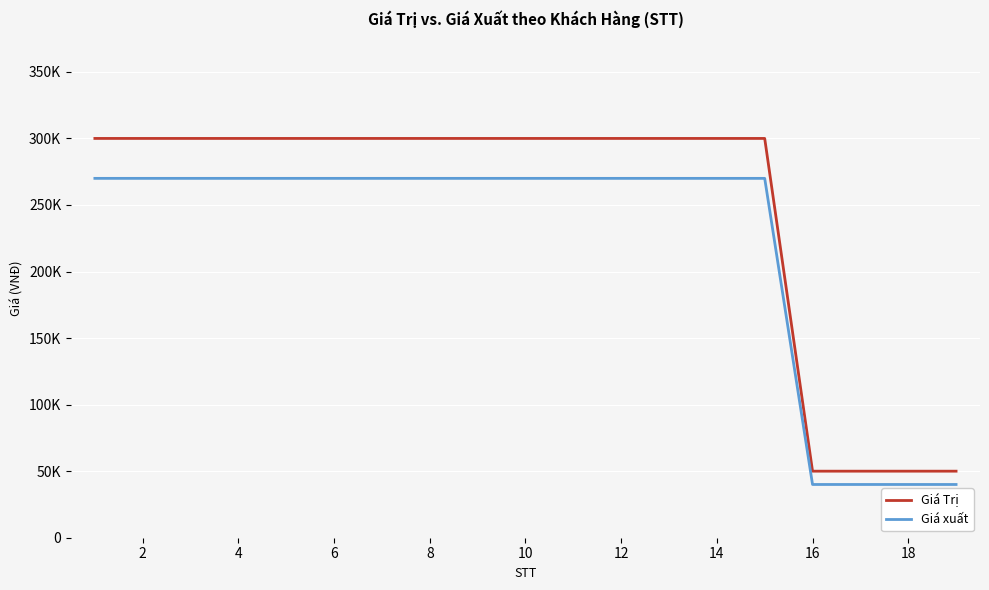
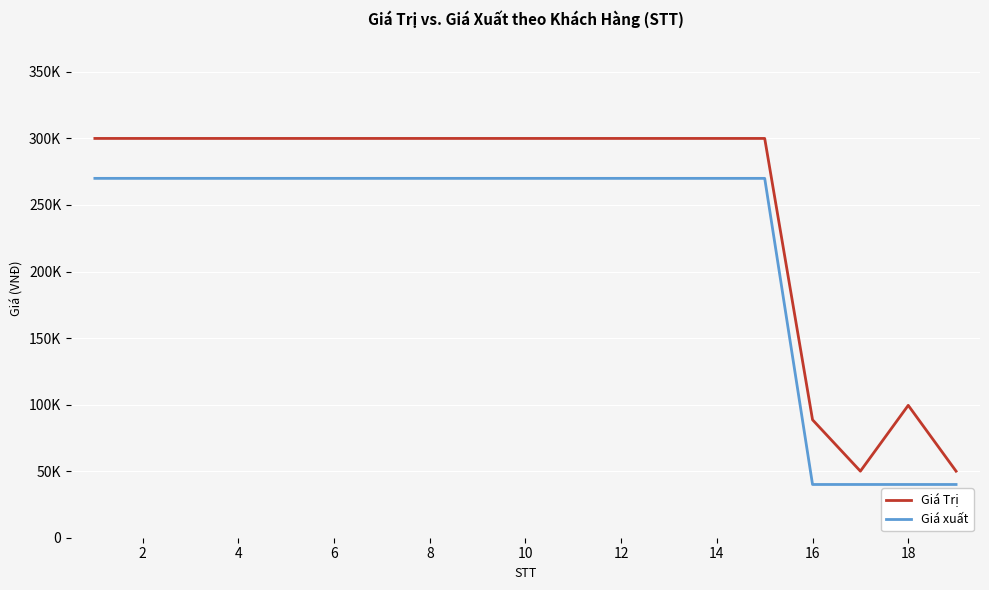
  {
    "Giá Trị": {
      "2": 300000,
      "4": 300000,
      "6": 300000,
      "8": 300000,
      "10": 300000,
      "12": 300000,
      "14": 300000,
-     "16": 50000,
-     "18": 50000
+     "16": 89000,
+     "18": 99000
    },
    "Giá xuất": {
      "2": 270000,
      "4": 270000,
      "6": 270000,
      "8": 270000,
      "10": 270000,
      "12": 270000,
      "14": 270000,
      "16": 40000,
      "18": 40000
    }
  }
